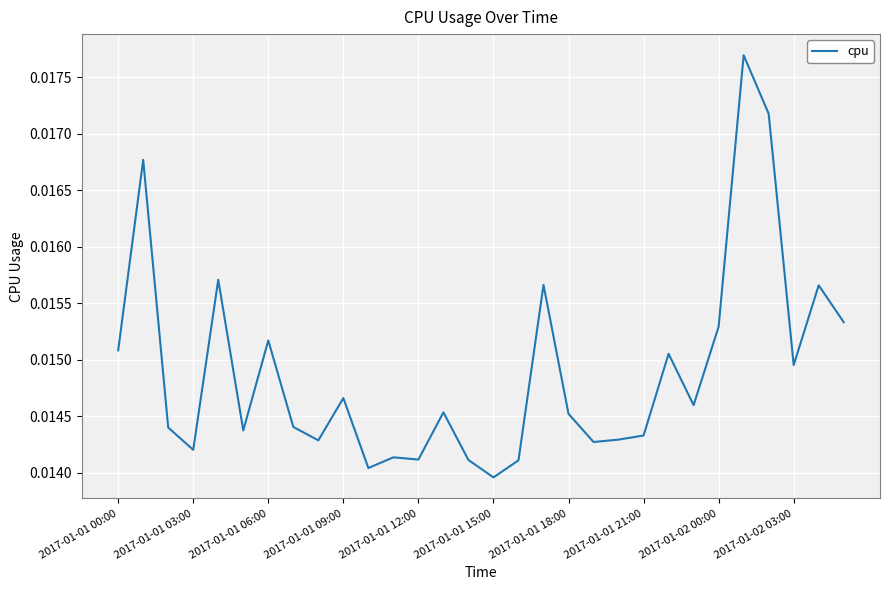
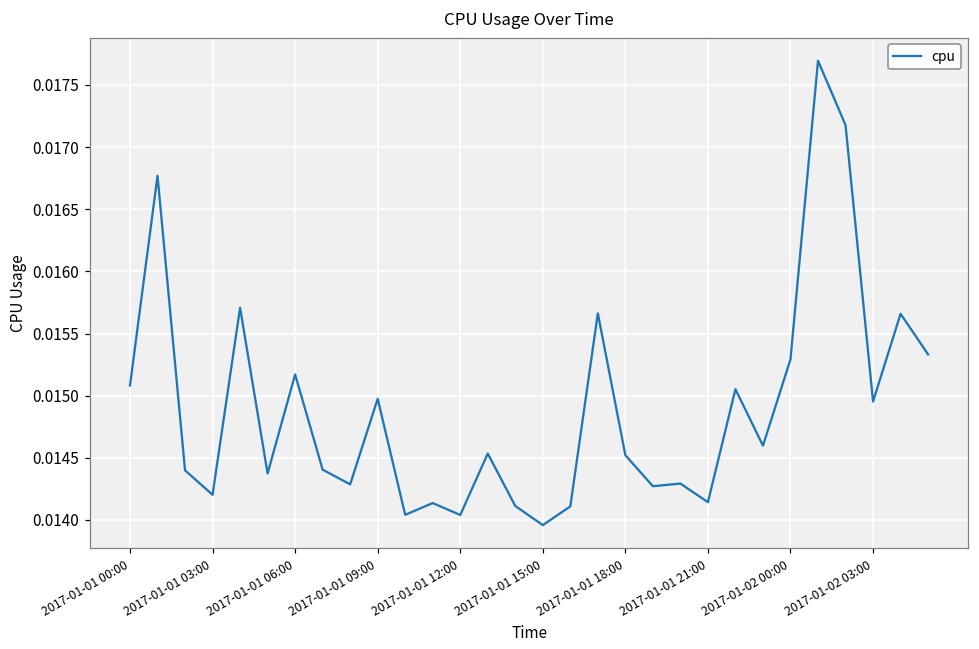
  {
    "2017-01-01 00:00": 0.01508,
    "2017-01-01 03:00": 0.01420,
    "2017-01-01 06:00": 0.01517,
-   "2017-01-01 09:00": 0.01466,
-   "2017-01-01 12:00": 0.01412,
+   "2017-01-01 09:00": 0.01498,
+   "2017-01-01 12:00": 0.01404,
    "2017-01-01 15:00": 0.01396,
    "2017-01-01 18:00": 0.01452,
-   "2017-01-01 21:00": 0.01433,
+   "2017-01-01 21:00": 0.01414,
    "2017-01-02 00:00": 0.01529,
    "2017-01-02 03:00": 0.01495
  }
